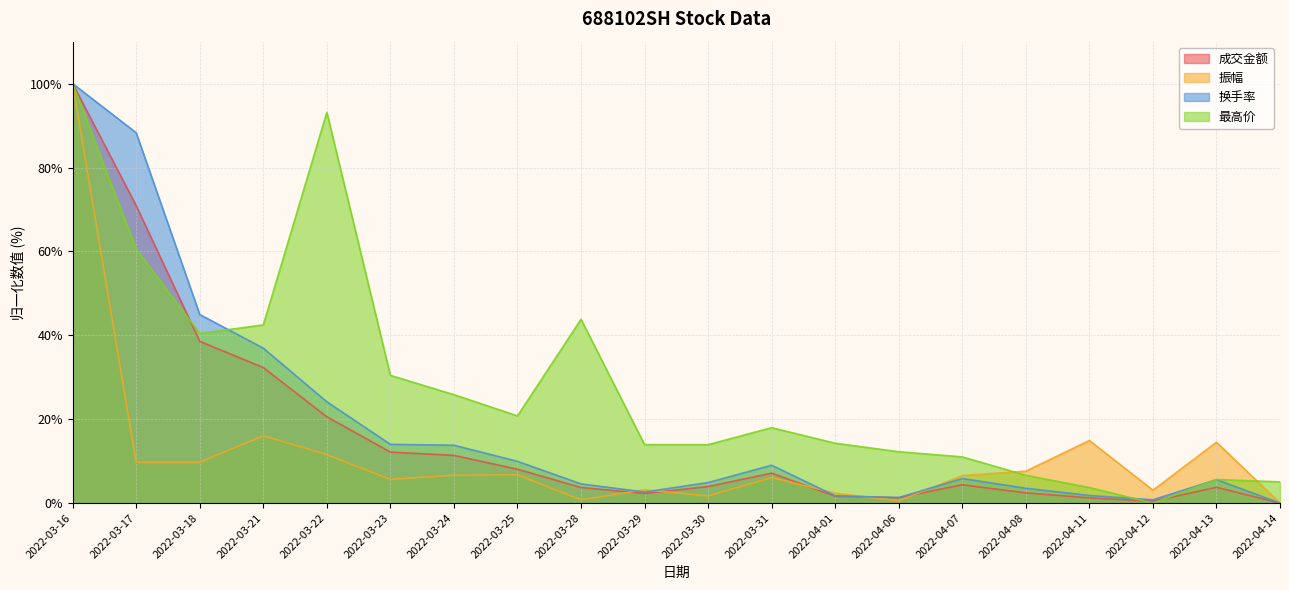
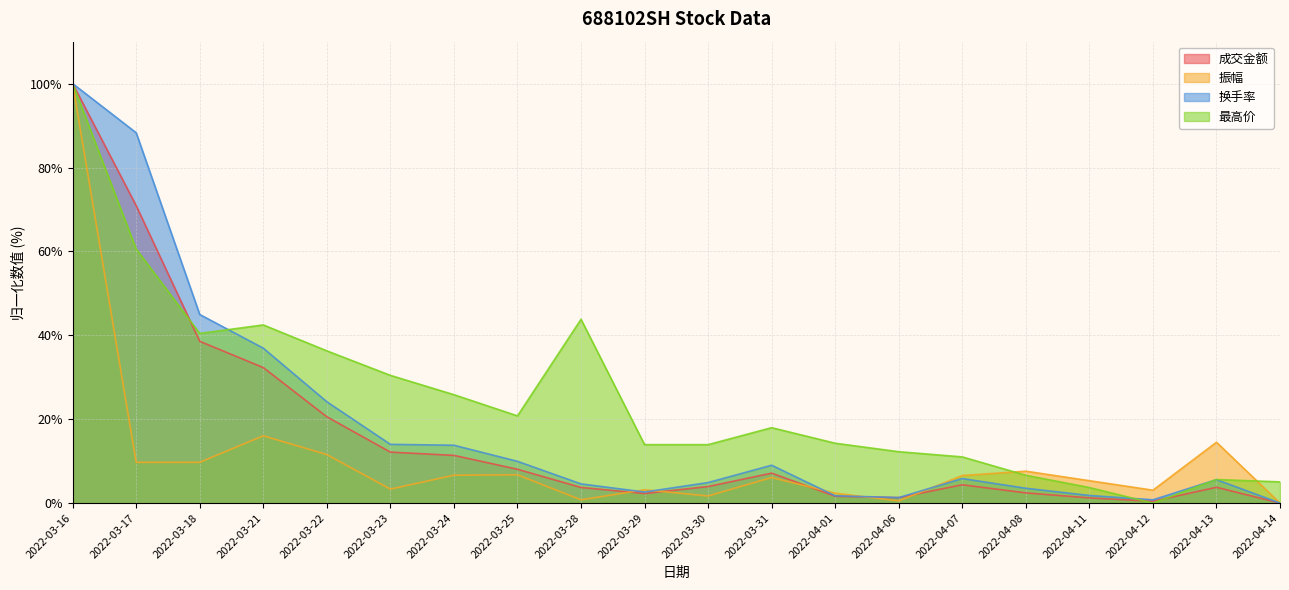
  {
    "成交金额": {
      "2022-03-17": "71%",
      "2022-03-18": "39%",
      "2022-03-21": "32%",
      "2022-03-22": "21%",
      "2022-03-23": "12%",
      "2022-03-24": "11%",
      "2022-03-25": "8%",
      "2022-03-28": "4%",
      "2022-03-30": "4%",
      "2022-03-31": "7%",
      "2022-04-07": "4%",
      "2022-04-08": "2%",
      "2022-04-13": "4%"
    },
    "振幅": {
      "2022-03-17": "10%",
      "2022-03-18": "10%",
      "2022-03-21": "16%",
      "2022-03-22": "12%",
-     "2022-03-23": "6%",
+     "2022-03-23": "3%",
      "2022-03-24": "7%",
      "2022-03-25": "7%",
      "2022-03-28": "1%",
      "2022-03-30": "2%",
      "2022-03-31": "6%",
      "2022-04-01": "2%",
      "2022-04-06": "1%",
      "2022-04-07": "7%",
      "2022-04-08": "8%",
-     "2022-04-11": "15%",
+     "2022-04-11": "5%",
      "2022-04-12": "3%",
      "2022-04-13": "15%"
    },
    "换手率": {
      "2022-03-17": "88%",
      "2022-03-18": "45%",
      "2022-03-21": "37%",
      "2022-03-22": "24%",
      "2022-03-23": "14%",
      "2022-03-24": "14%",
      "2022-03-25": "10%",
      "2022-03-28": "5%",
      "2022-03-30": "5%",
      "2022-03-31": "9%",
      "2022-04-07": "6%",
      "2022-04-08": "4%"
    },
    "最高价": {
      "2022-03-17": "61%",
      "2022-03-18": "40%",
      "2022-03-21": "42%",
-     "2022-03-22": "93%",
+     "2022-03-22": "36%",
      "2022-03-23": "30%",
      "2022-03-24": "26%",
      "2022-03-25": "21%",
      "2022-03-28": "44%",
      "2022-03-29": "14%",
      "2022-03-30": "14%",
      "2022-03-31": "18%",
      "2022-04-01": "14%",
      "2022-04-06": "12%",
      "2022-04-07": "11%",
      "2022-04-08": "7%",
      "2022-04-11": "4%",
      "2022-04-14": "5%"
    }
  }
